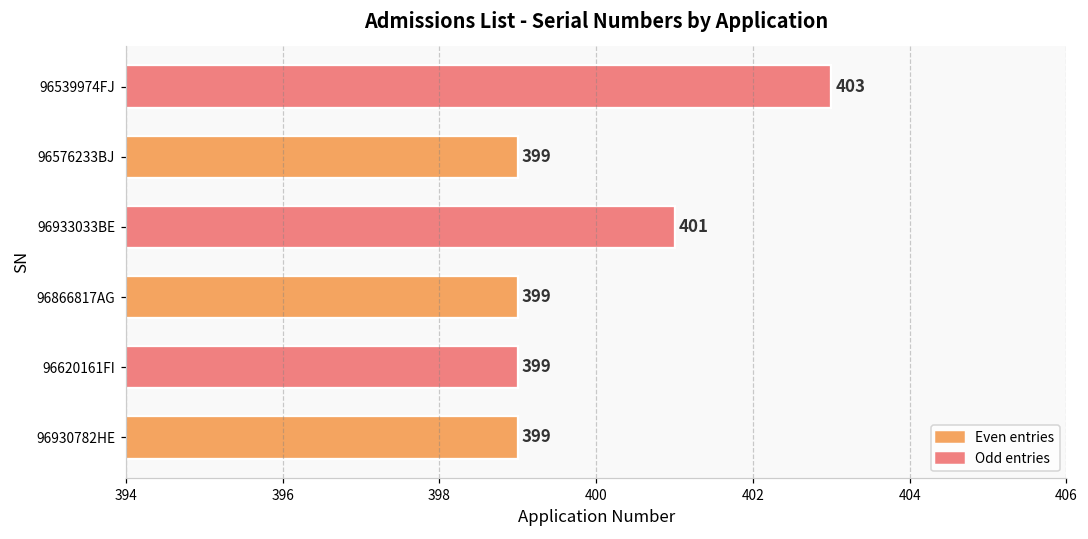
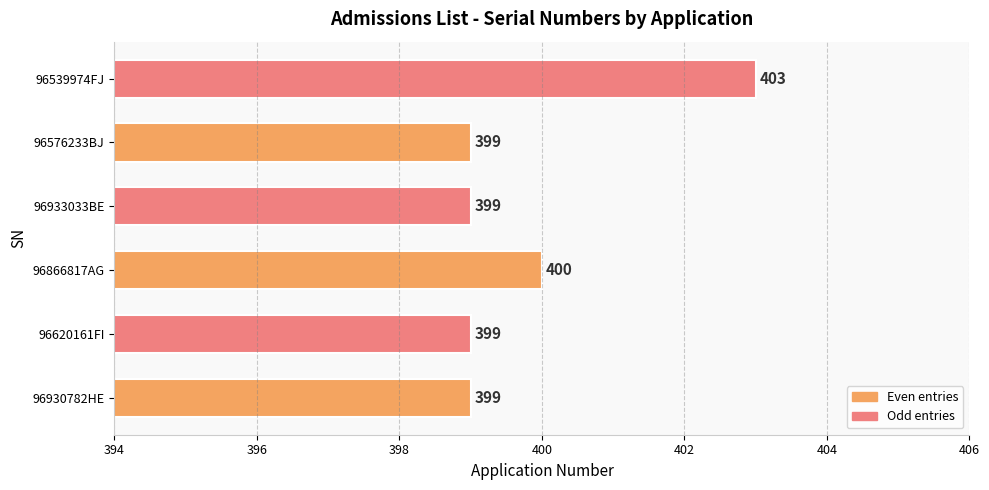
  {
    "96539974FJ": 403,
    "96576233BJ": 399,
-   "96933033BE": 401,
-   "96866817AG": 399,
+   "96933033BE": 399,
+   "96866817AG": 400,
    "96620161FI": 399,
    "96930782HE": 399
  }
